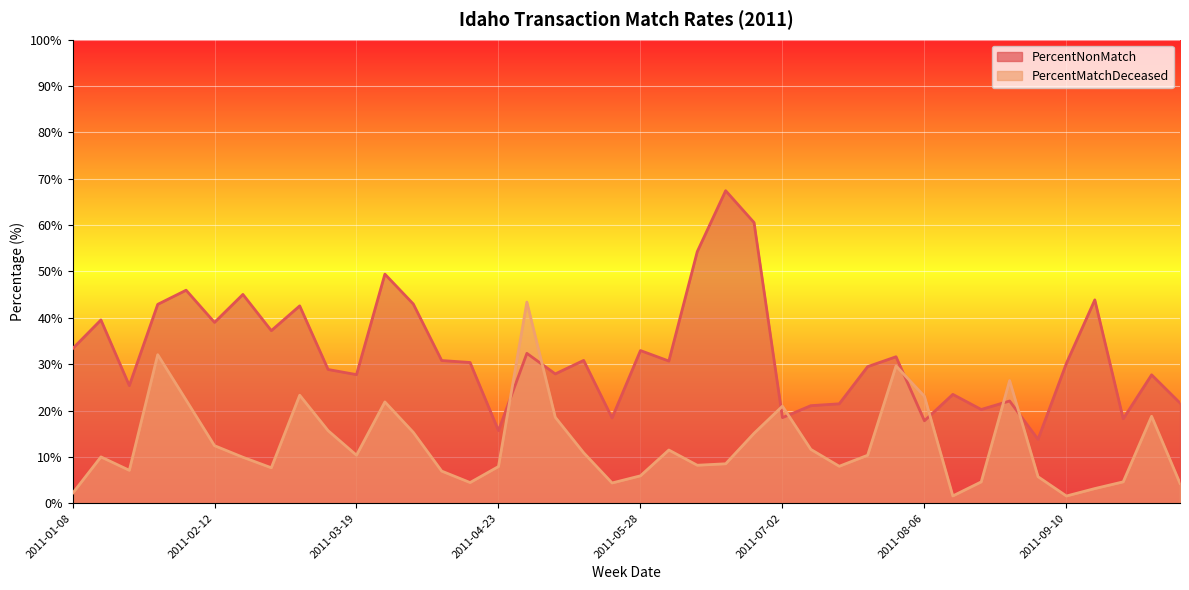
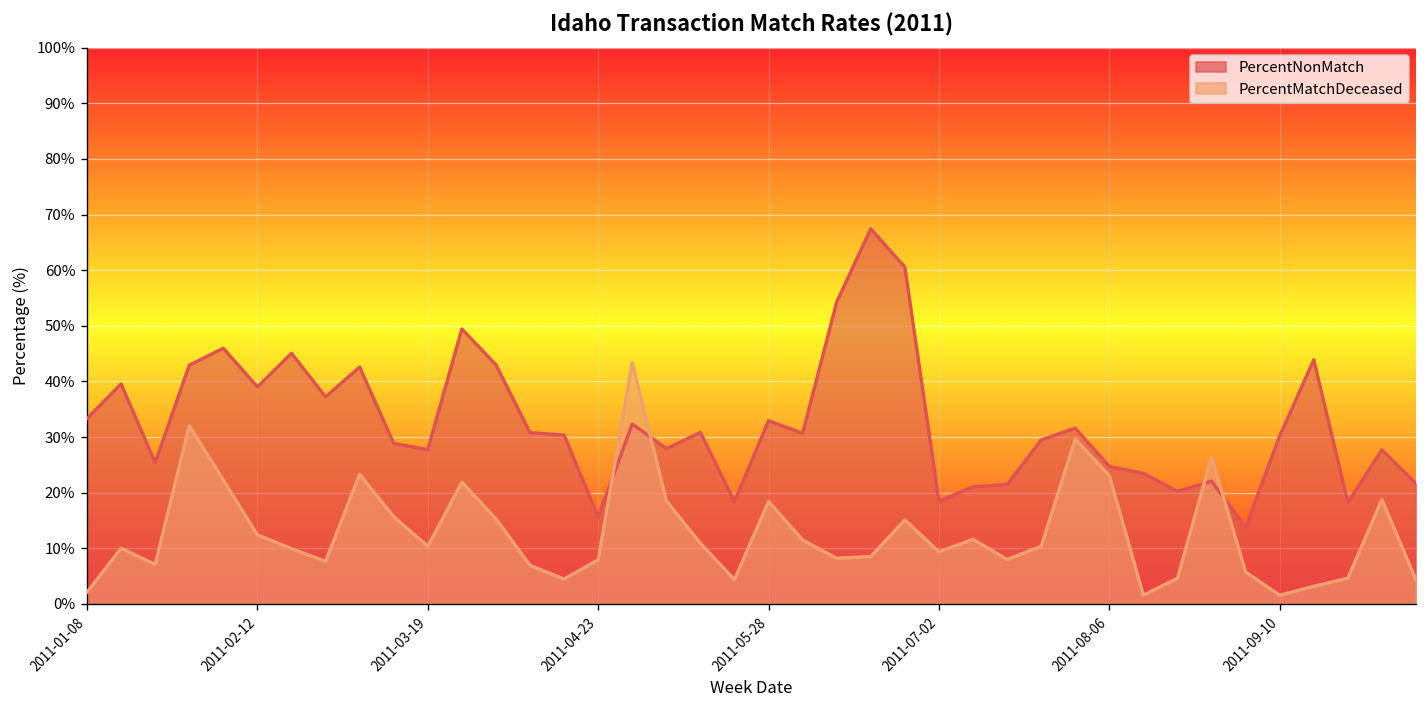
  {
    "PercentNonMatch": {
      "2011-01-08": "33%",
      "2011-02-12": "39%",
      "2011-03-19": "28%",
      "2011-04-23": "16%",
      "2011-05-28": "33%",
      "2011-07-02": "18%",
-     "2011-08-06": "18%",
+     "2011-08-06": "25%",
      "2011-09-10": "30%"
    },
    "PercentMatchDeceased": {
      "2011-01-08": "2%",
      "2011-02-12": "12%",
      "2011-03-19": "10%",
      "2011-04-23": "8%",
-     "2011-05-28": "6%",
-     "2011-07-02": "21%",
+     "2011-05-28": "18%",
+     "2011-07-02": "9%",
      "2011-08-06": "23%",
      "2011-09-10": "2%"
    }
  }
